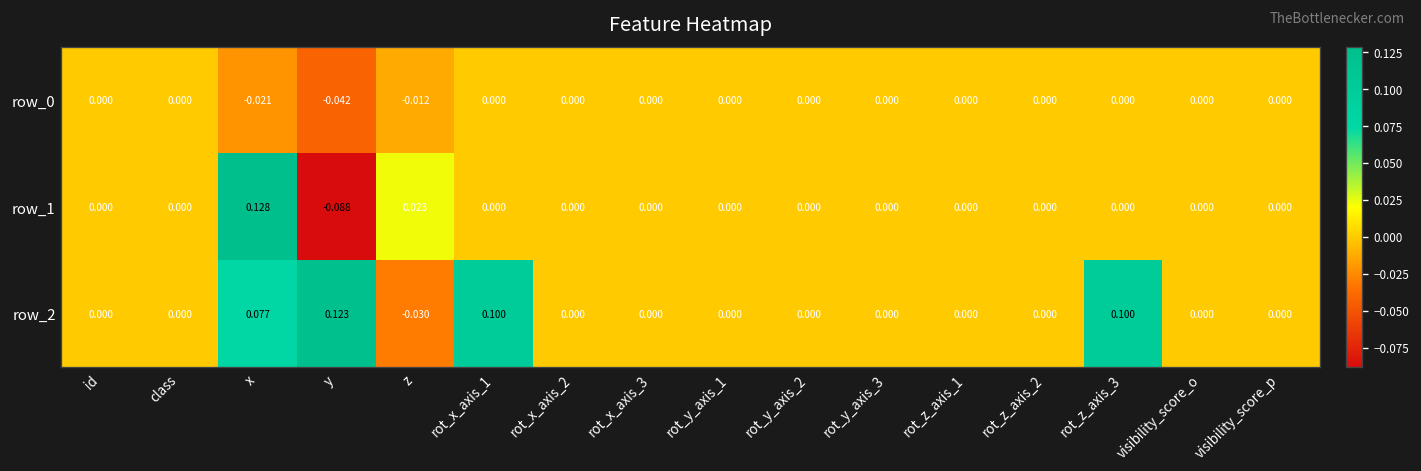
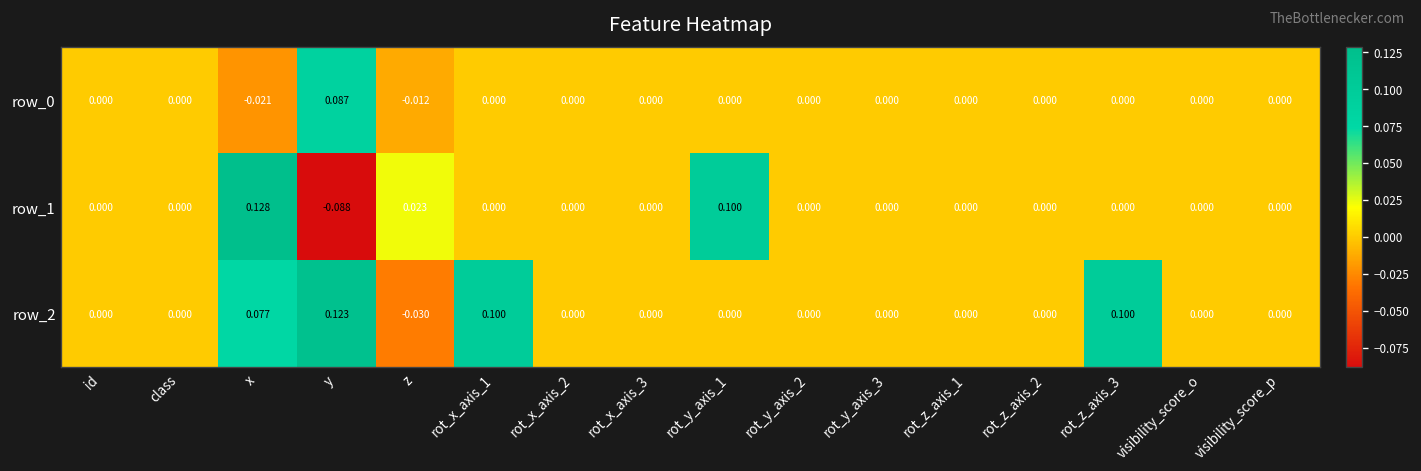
  {
    "row_0": {
      "id": 0.000,
      "class": 0.000,
      "x": -0.021,
-     "y": -0.042,
+     "y": 0.087,
      "z": -0.012,
      "rot_x_axis_1": 0.000,
      "rot_x_axis_2": 0.000,
      "rot_x_axis_3": 0.000,
      "rot_y_axis_1": 0.000,
      "rot_y_axis_2": 0.000,
      "rot_y_axis_3": 0.000,
      "rot_z_axis_1": 0.000,
      "rot_z_axis_2": 0.000,
      "rot_z_axis_3": 0.000,
      "visibility_score_o": 0.000,
      "visibility_score_p": 0.000
    },
    "row_1": {
      "id": 0.000,
      "class": 0.000,
      "x": 0.128,
      "y": -0.088,
      "z": 0.023,
      "rot_x_axis_1": 0.000,
      "rot_x_axis_2": 0.000,
      "rot_x_axis_3": 0.000,
-     "rot_y_axis_1": 0.000,
+     "rot_y_axis_1": 0.100,
      "rot_y_axis_2": 0.000,
      "rot_y_axis_3": 0.000,
      "rot_z_axis_1": 0.000,
      "rot_z_axis_2": 0.000,
      "rot_z_axis_3": 0.000,
      "visibility_score_o": 0.000,
      "visibility_score_p": 0.000
    },
    "row_2": {
      "id": 0.000,
      "class": 0.000,
      "x": 0.077,
      "y": 0.123,
      "z": -0.030,
      "rot_x_axis_1": 0.100,
      "rot_x_axis_2": 0.000,
      "rot_x_axis_3": 0.000,
      "rot_y_axis_1": 0.000,
      "rot_y_axis_2": 0.000,
      "rot_y_axis_3": 0.000,
      "rot_z_axis_1": 0.000,
      "rot_z_axis_2": 0.000,
      "rot_z_axis_3": 0.100,
      "visibility_score_o": 0.000,
      "visibility_score_p": 0.000
    }
  }
